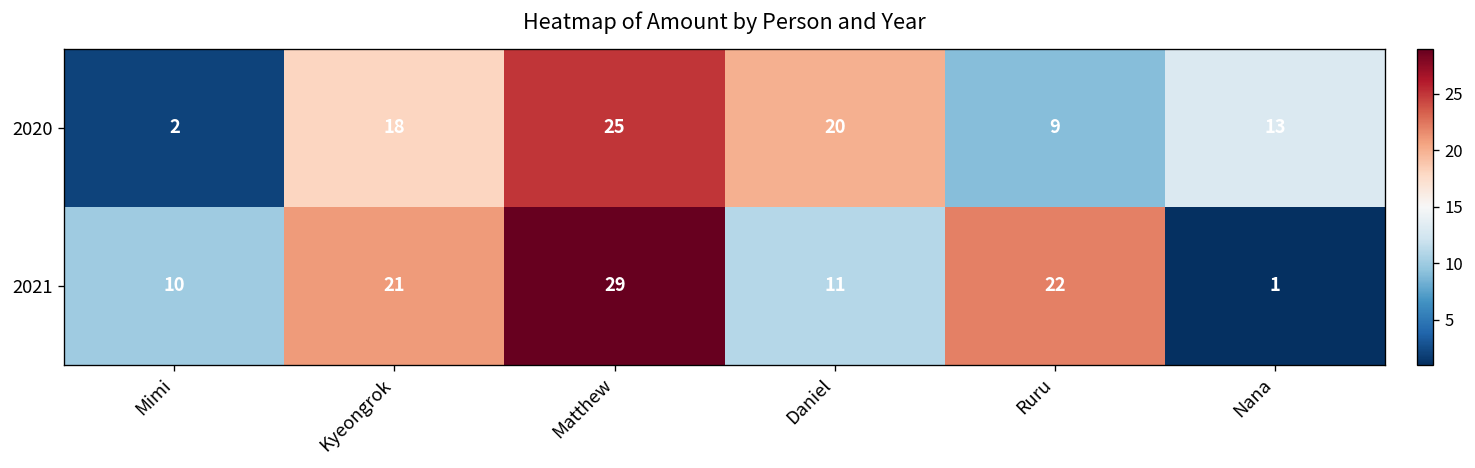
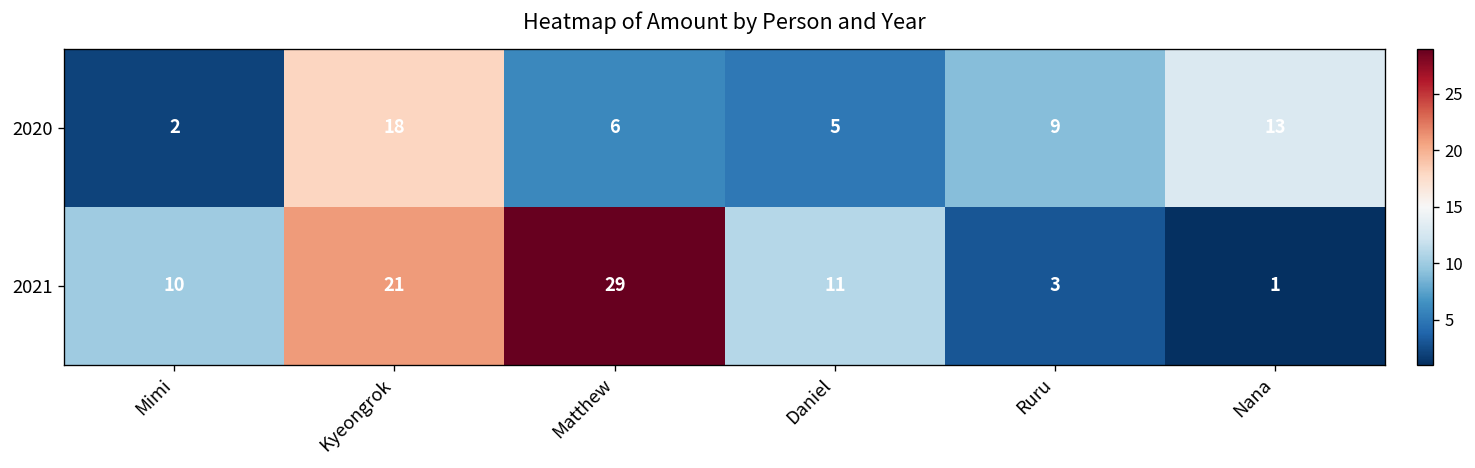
  {
    "2020": {
      "Mimi": 2,
      "Kyeongrok": 18,
-     "Matthew": 25,
-     "Daniel": 20,
+     "Matthew": 6,
+     "Daniel": 5,
      "Ruru": 9
    },
    "2021": {
      "Mimi": 10,
      "Kyeongrok": 21,
      "Matthew": 29,
      "Daniel": 11,
-     "Ruru": 22,
+     "Ruru": 3,
      "Nana": 1
    }
  }
